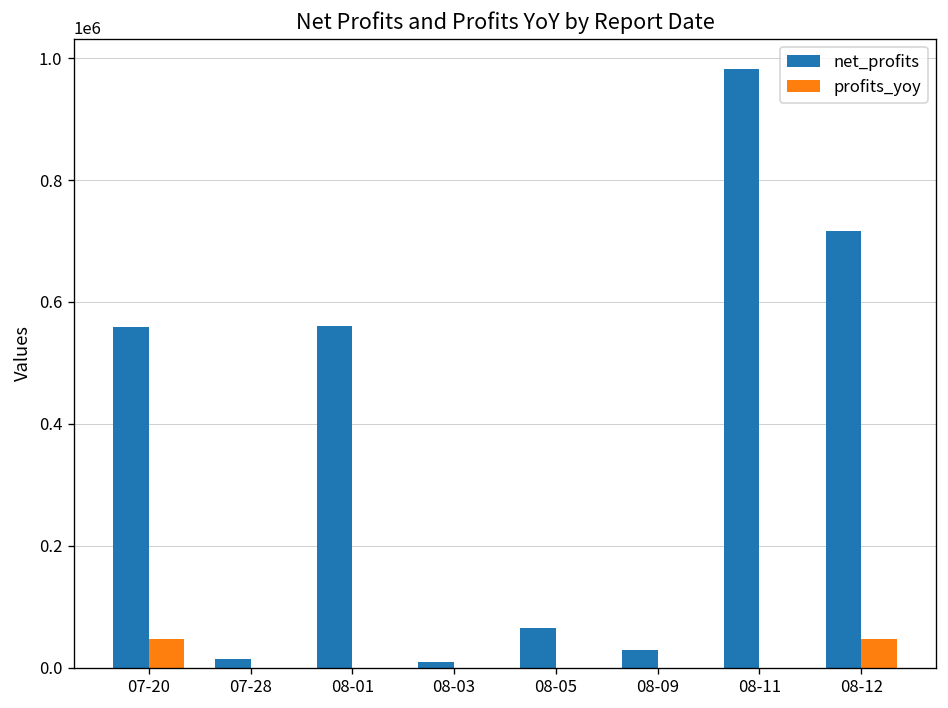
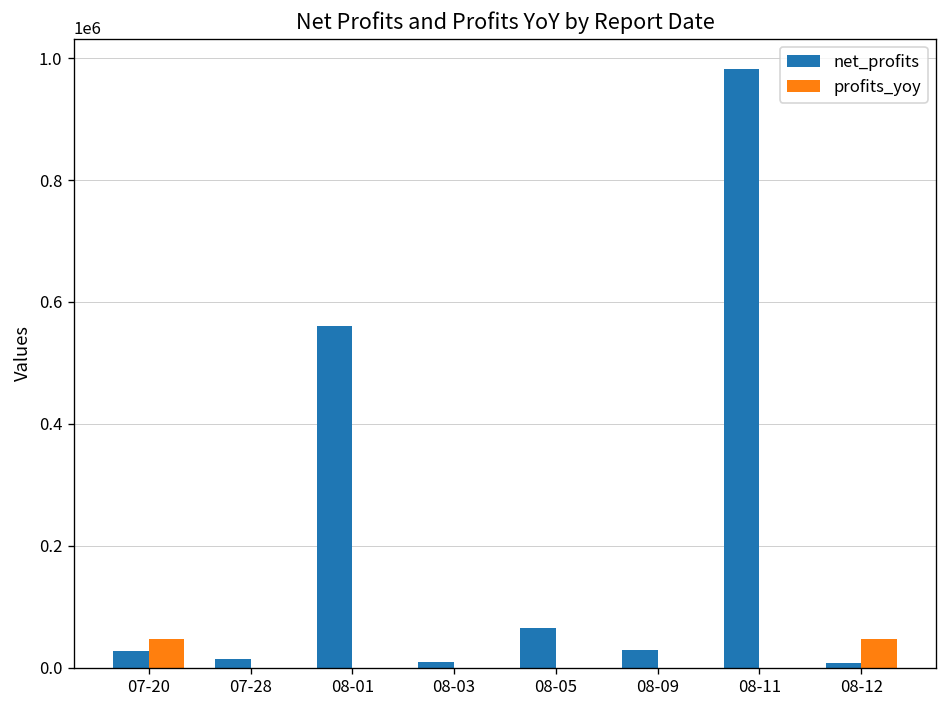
  {
    "net_profits": {
-     "07-20": 560000,
+     "07-20": 30000,
      "07-28": 10000,
      "08-01": 560000,
      "08-03": 10000,
      "08-05": 60000,
      "08-09": 30000,
      "08-11": 980000,
-     "08-12": 720000
+     "08-12": 10000
    },
    "profits_yoy": {
      "07-20": 50000,
      "08-12": 50000
    }
  }
